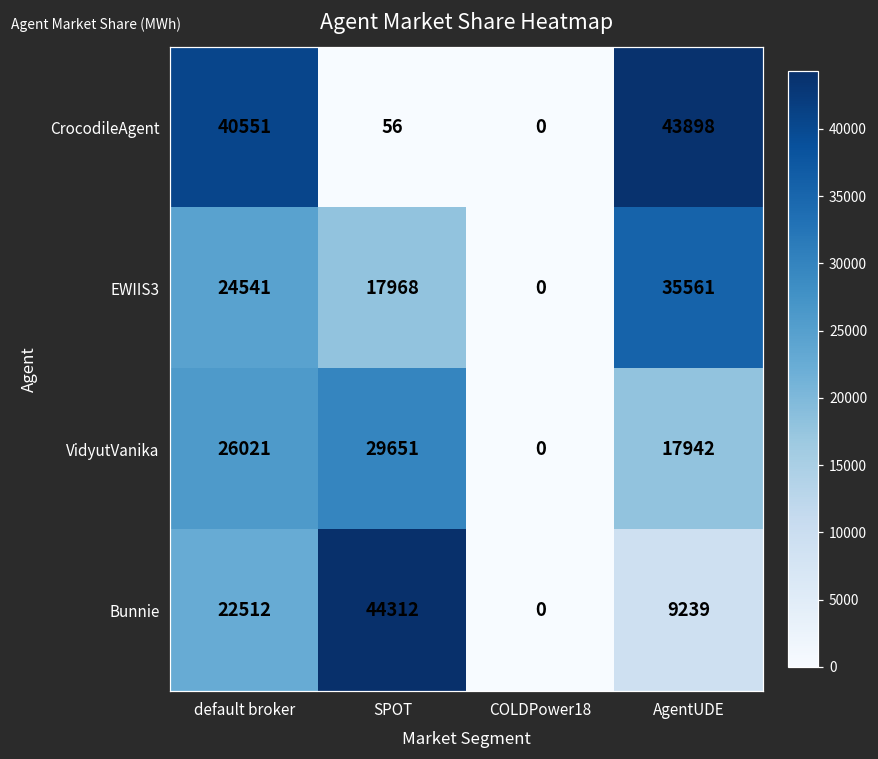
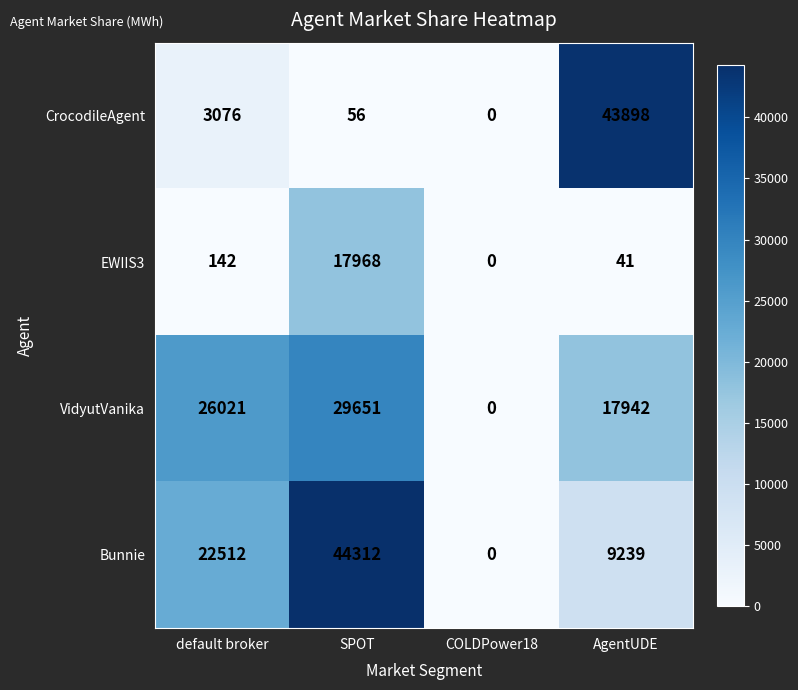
  {
    "CrocodileAgent": {
-     "default broker": 40551,
+     "default broker": 3076,
      "SPOT": 56,
      "COLDPower18": 0,
      "AgentUDE": 43898
    },
    "EWIIS3": {
-     "default broker": 24541,
+     "default broker": 142,
      "SPOT": 17968,
      "COLDPower18": 0,
-     "AgentUDE": 35561
+     "AgentUDE": 41
    },
    "VidyutVanika": {
      "default broker": 26021,
      "SPOT": 29651,
      "COLDPower18": 0,
      "AgentUDE": 17942
    },
    "Bunnie": {
      "default broker": 22512,
      "SPOT": 44312,
      "COLDPower18": 0,
      "AgentUDE": 9239
    }
  }
